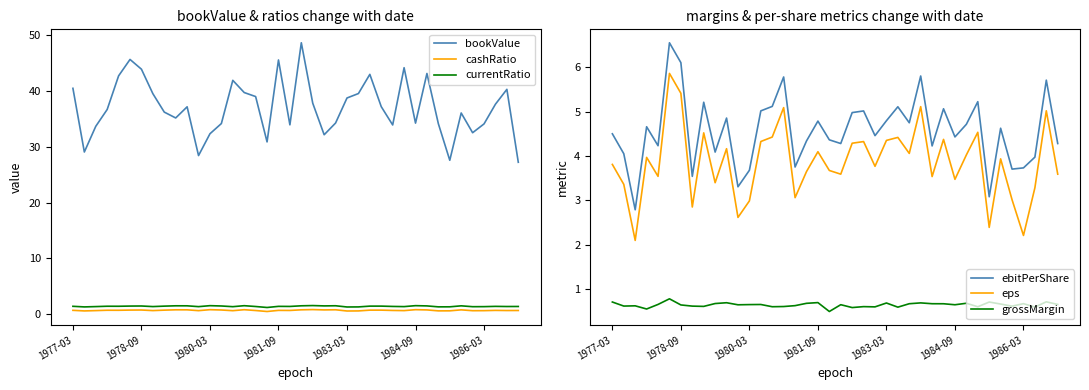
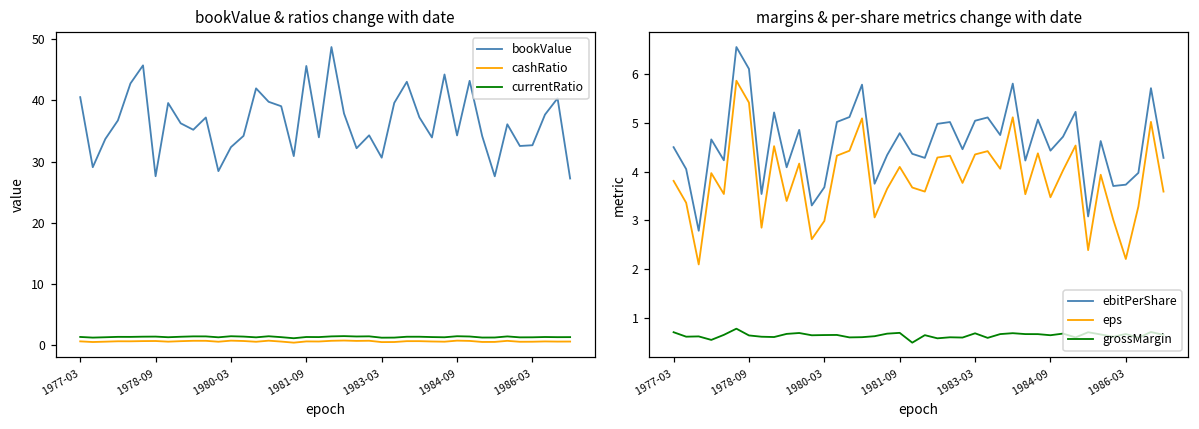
  {
    "bookValue & ratios change with date": {
      "bookValue": {
        "1977-03": 40,
-       "1978-09": 44,
+       "1978-09": 28,
        "1980-03": 32,
        "1981-09": 46,
-       "1983-03": 39,
+       "1983-03": 31,
        "1984-09": 34,
-       "1986-03": 34
+       "1986-03": 33
      },
      "cashRatio": {
        "1977-03": 1,
        "1978-09": 1,
        "1980-03": 1,
        "1981-09": 1,
        "1983-03": 1,
        "1984-09": 1,
        "1986-03": 1
      },
      "currentRatio": {
        "1977-03": 1,
        "1978-09": 1,
        "1980-03": 2,
        "1981-09": 1,
        "1983-03": 1,
        "1984-09": 2,
        "1986-03": 1
      }
    },
    "margins & per-share metrics change with date": {
      "ebitPerShare": {
        "1977-03": 4.5,
        "1978-09": 6.1,
        "1980-03": 3.7,
        "1981-09": 4.8,
-       "1983-03": 4.8,
+       "1983-03": 5.0,
        "1984-09": 4.4,
        "1986-03": 3.7
      },
      "eps": {
        "1977-03": 3.8,
        "1978-09": 5.4,
        "1980-03": 3.0,
        "1981-09": 4.1,
        "1983-03": 4.4,
        "1984-09": 3.5,
        "1986-03": 2.2
      },
      "grossMargin": {
        "1977-03": 0.7,
        "1978-09": 0.6,
        "1980-03": 0.6,
        "1981-09": 0.7,
        "1983-03": 0.7,
        "1984-09": 0.6
      }
    }
  }
